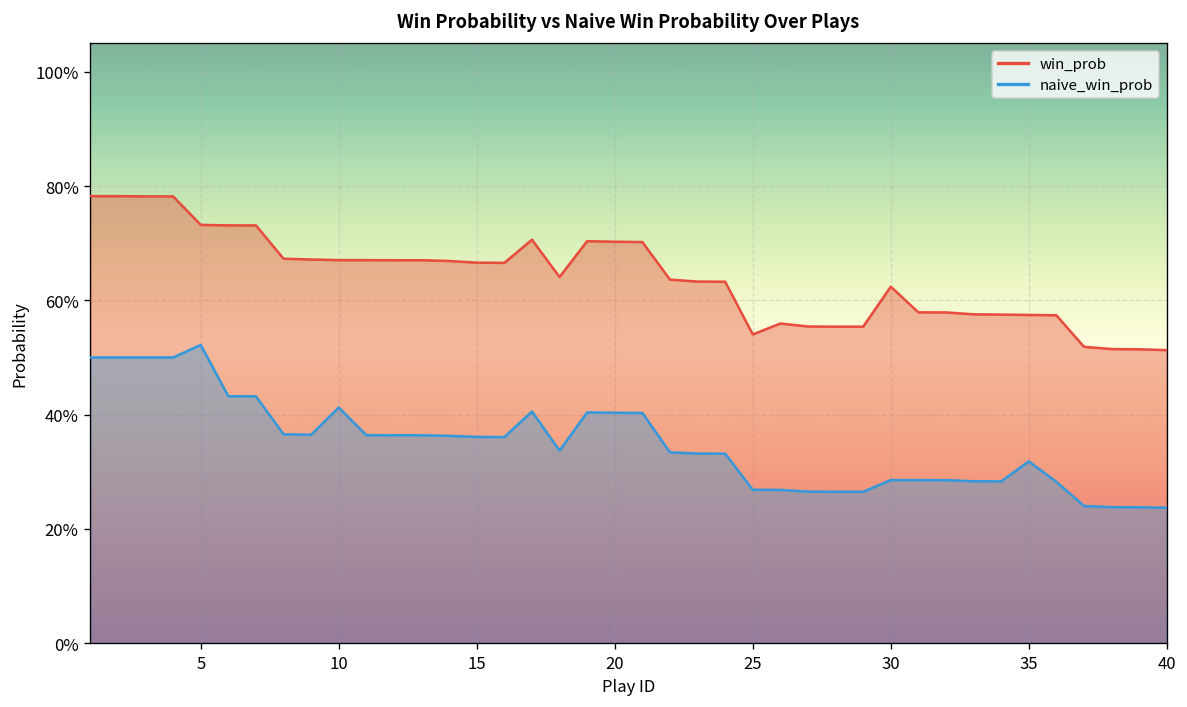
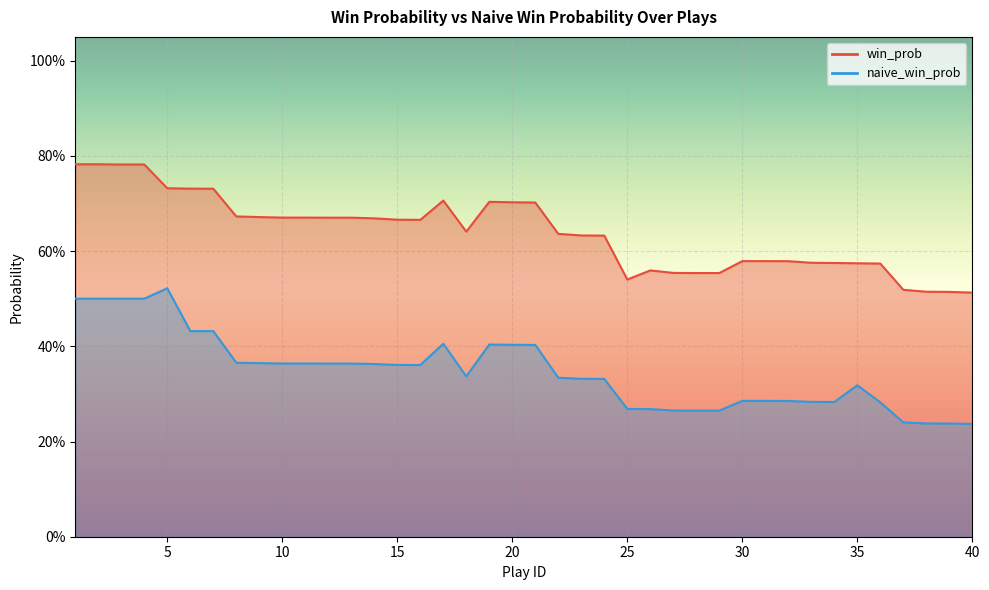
  {
    "win_prob": {
      "5": "73%",
      "10": "67%",
      "15": "67%",
      "20": "70%",
      "25": "54%",
-     "30": "62%",
+     "30": "58%",
      "35": "57%",
      "40": "51%"
    },
    "naive_win_prob": {
      "5": "52%",
-     "10": "41%",
+     "10": "36%",
      "15": "36%",
      "20": "40%",
      "25": "27%",
      "30": "29%",
      "35": "32%",
      "40": "24%"
    }
  }
